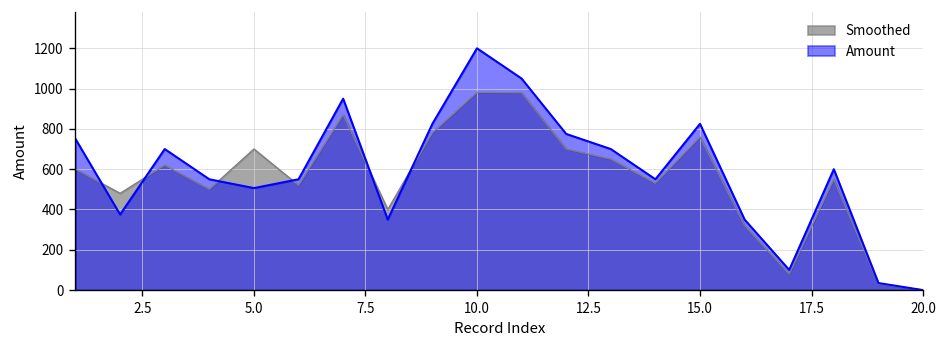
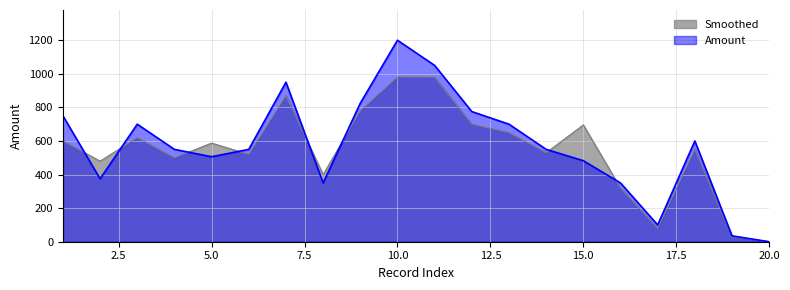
  {
    "Smoothed": {
-     "5.0": 700,
+     "5.0": 590,
      "10.0": 980,
-     "15.0": 760
+     "15.0": 700
    },
    "Amount": {
      "5.0": 510,
      "10.0": 1200,
-     "15.0": 830
+     "15.0": 480
    }
  }
